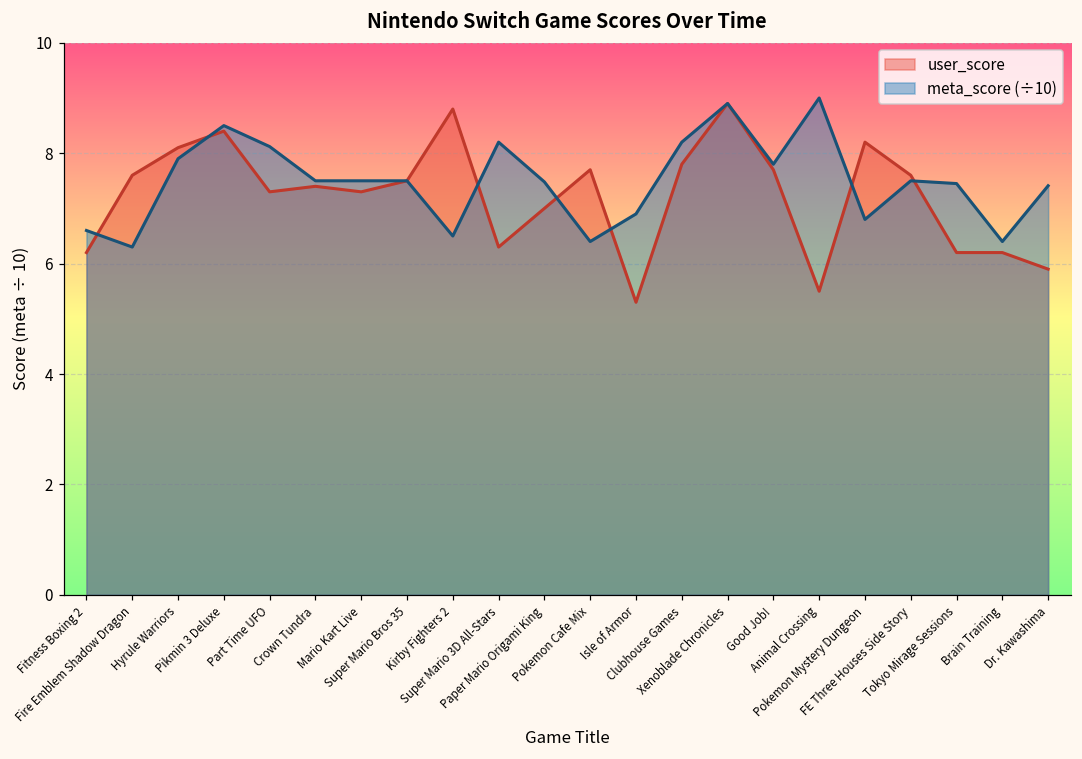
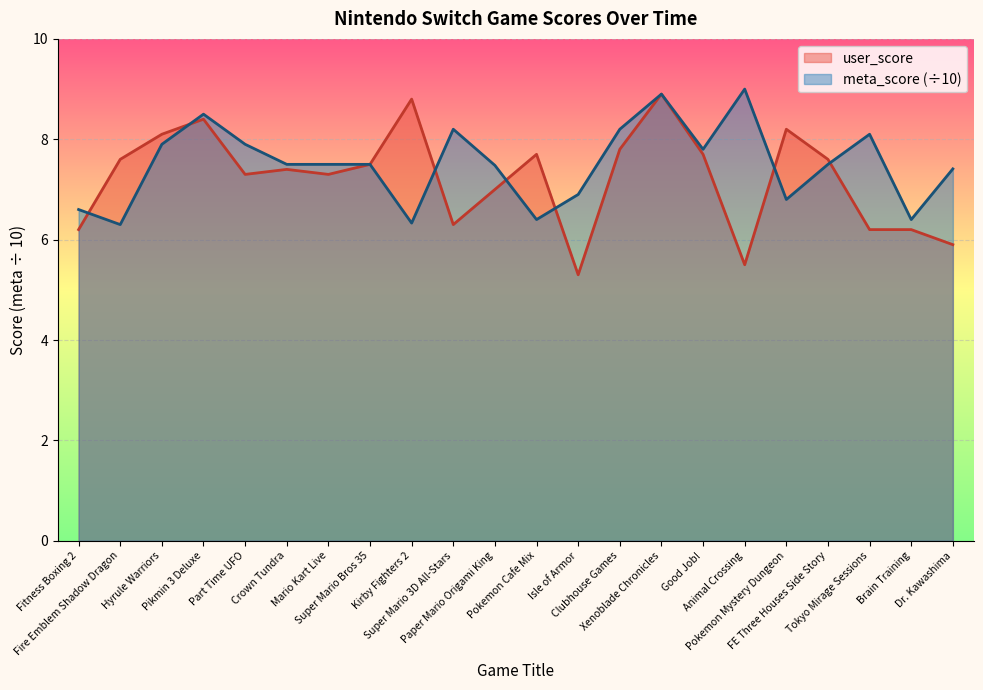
  {
    "user_score": {
      "Fitness Boxing 2": 6.2,
      "Fire Emblem Shadow Dragon": 7.6,
      "Hyrule Warriors": 8.1,
      "Pikmin 3 Deluxe": 8.4,
      "Part Time UFO": 7.3,
      "Crown Tundra": 7.4,
      "Mario Kart Live": 7.3,
      "Kirby Fighters 2": 8.8,
      "Super Mario 3D All-Stars": 6.3,
      "Paper Mario Origami King": 7.0,
      "Pokemon Cafe Mix": 7.7,
      "Isle of Armor": 5.3,
      "Clubhouse Games": 7.8,
      "Good Job!": 7.7,
      "Animal Crossing": 5.5,
      "Pokemon Mystery Dungeon": 8.2,
      "FE Three Houses Side Story": 7.6,
      "Tokyo Mirage Sessions": 6.2,
      "Brain Training": 6.2,
      "Dr. Kawashima": 5.9
    },
    "meta_score (÷10)": {
      "Fitness Boxing 2": 6.6,
      "Fire Emblem Shadow Dragon": 6.3,
      "Hyrule Warriors": 7.9,
      "Pikmin 3 Deluxe": 8.5,
-     "Part Time UFO": 8.1,
+     "Part Time UFO": 7.9,
      "Crown Tundra": 7.5,
      "Mario Kart Live": 7.5,
-     "Kirby Fighters 2": 6.5,
+     "Kirby Fighters 2": 6.3,
      "Super Mario 3D All-Stars": 8.2,
      "Paper Mario Origami King": 7.5,
      "Pokemon Cafe Mix": 6.4,
      "Isle of Armor": 6.9,
      "Clubhouse Games": 8.2,
      "Good Job!": 7.8,
      "Animal Crossing": 9.0,
      "Pokemon Mystery Dungeon": 6.8,
      "FE Three Houses Side Story": 7.5,
-     "Tokyo Mirage Sessions": 7.5,
+     "Tokyo Mirage Sessions": 8.1,
      "Brain Training": 6.4,
      "Dr. Kawashima": 7.4
    }
  }
